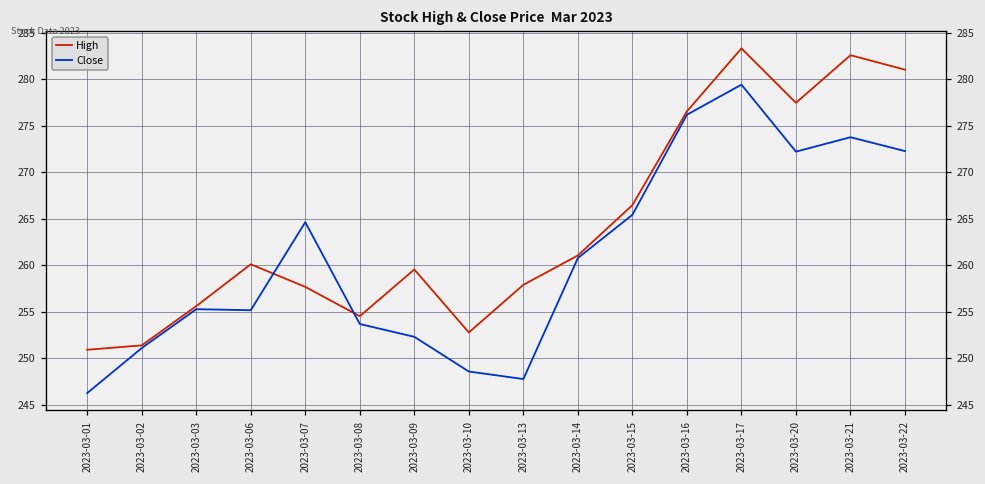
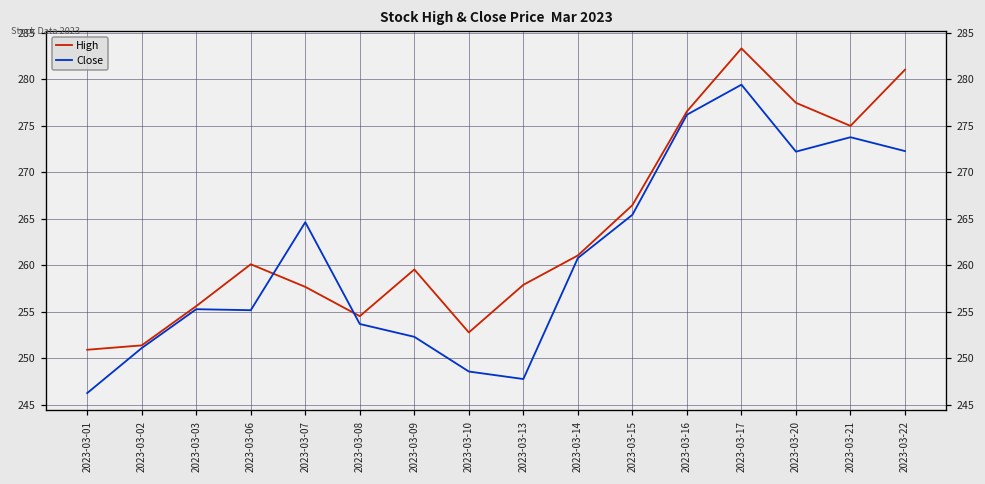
  {
    "High": {
      "2023-03-01": 251,
      "2023-03-03": 256,
      "2023-03-06": 260,
      "2023-03-07": 258,
      "2023-03-08": 255,
      "2023-03-09": 260,
      "2023-03-10": 253,
      "2023-03-13": 258,
      "2023-03-15": 266,
      "2023-03-16": 277,
      "2023-03-17": 283,
      "2023-03-20": 277,
-     "2023-03-21": 283,
+     "2023-03-21": 275,
      "2023-03-22": 281
    },
    "Close": {
      "2023-03-01": 246,
      "2023-03-03": 255,
      "2023-03-06": 255,
      "2023-03-07": 265,
      "2023-03-08": 254,
      "2023-03-09": 252,
      "2023-03-10": 249,
      "2023-03-13": 248,
      "2023-03-15": 265,
      "2023-03-16": 276,
      "2023-03-17": 279,
      "2023-03-20": 272,
      "2023-03-21": 274,
      "2023-03-22": 272
    }
  }
